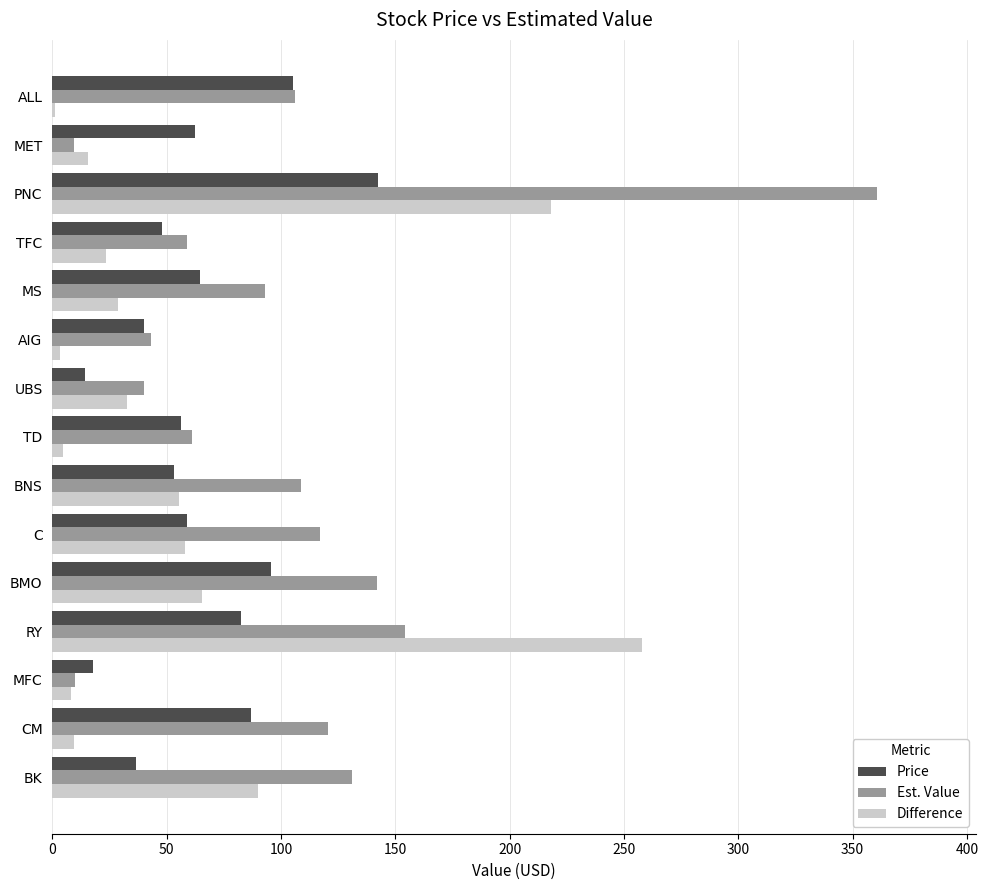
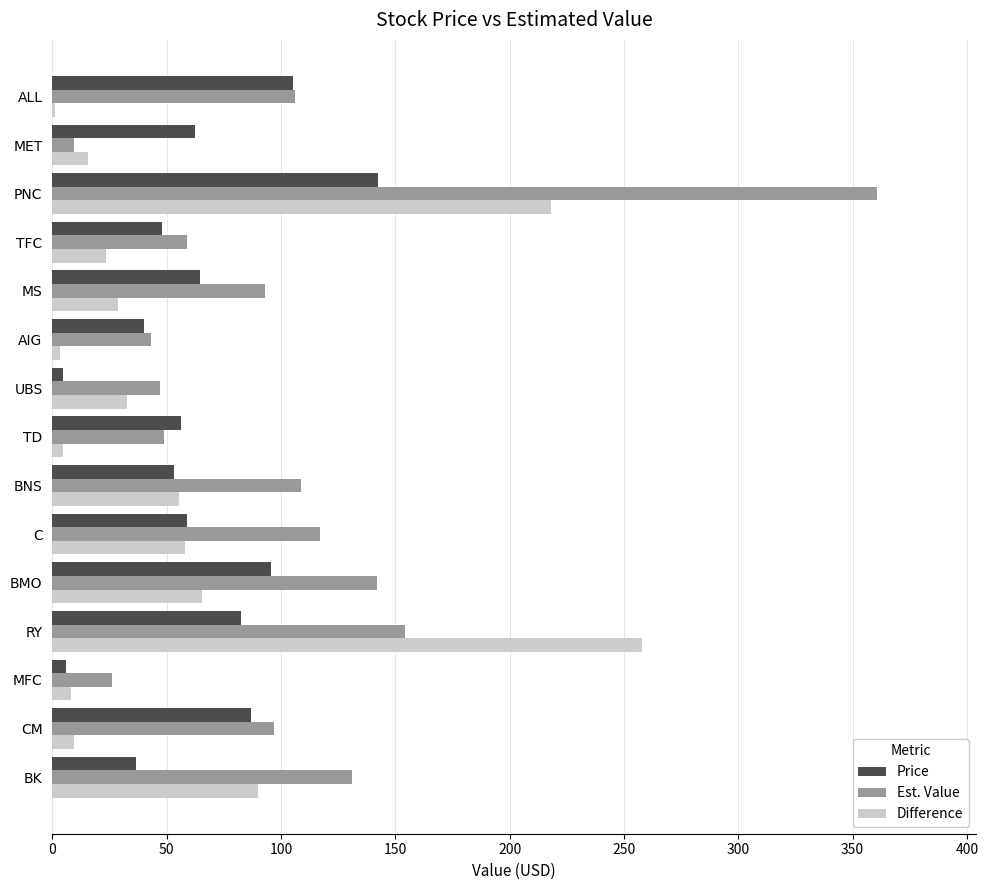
  {
    "Price": {
      "ALL": 105,
      "MET": 62,
      "PNC": 143,
      "TFC": 48,
      "MS": 65,
      "AIG": 40,
-     "UBS": 14,
+     "UBS": 5,
      "TD": 56,
      "BNS": 53,
      "C": 59,
      "BMO": 96,
      "RY": 83,
-     "MFC": 18,
+     "MFC": 6,
      "CM": 87,
      "BK": 37
    },
    "Est. Value": {
      "ALL": 106,
      "MET": 10,
      "PNC": 361,
      "TFC": 59,
      "MS": 93,
      "AIG": 43,
-     "UBS": 40,
-     "TD": 61,
+     "UBS": 47,
+     "TD": 49,
      "BNS": 109,
      "C": 117,
      "BMO": 142,
      "RY": 154,
-     "MFC": 10,
-     "CM": 120,
+     "MFC": 26,
+     "CM": 97,
      "BK": 131
    },
    "Difference": {
      "MET": 16,
      "PNC": 218,
      "TFC": 23,
      "MS": 29,
      "AIG": 3,
      "UBS": 33,
      "TD": 5,
      "BNS": 55,
      "C": 58,
      "BMO": 65,
      "RY": 258,
      "MFC": 8,
      "CM": 10,
      "BK": 90
    }
  }
